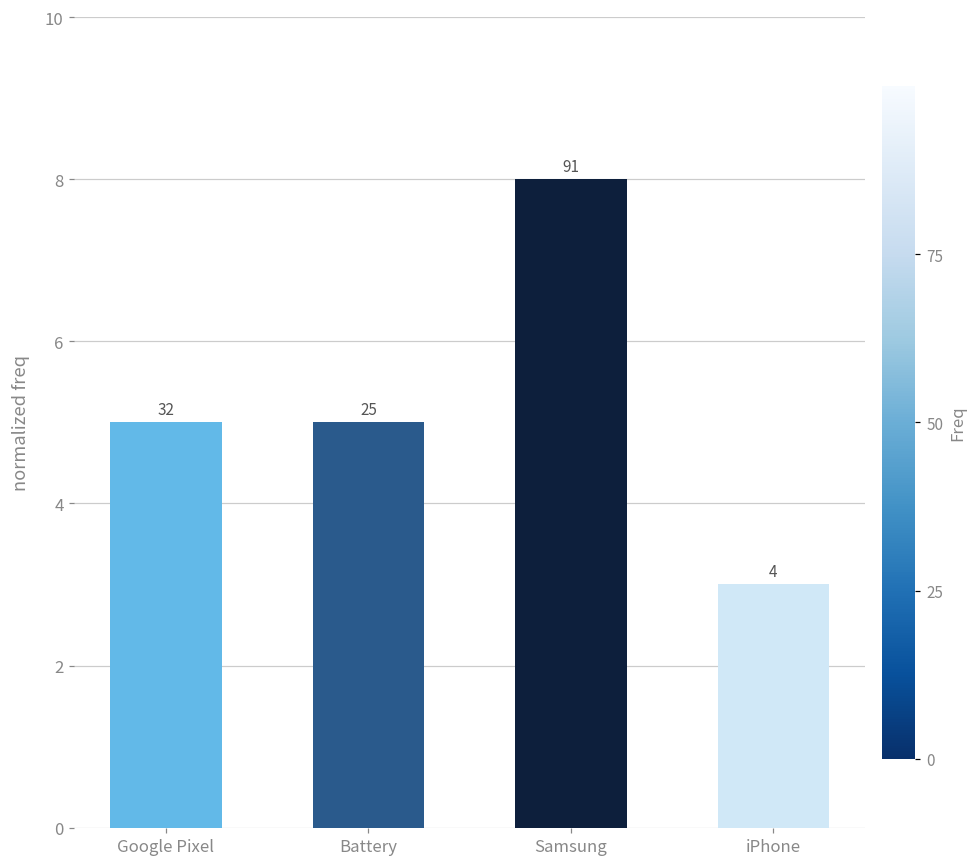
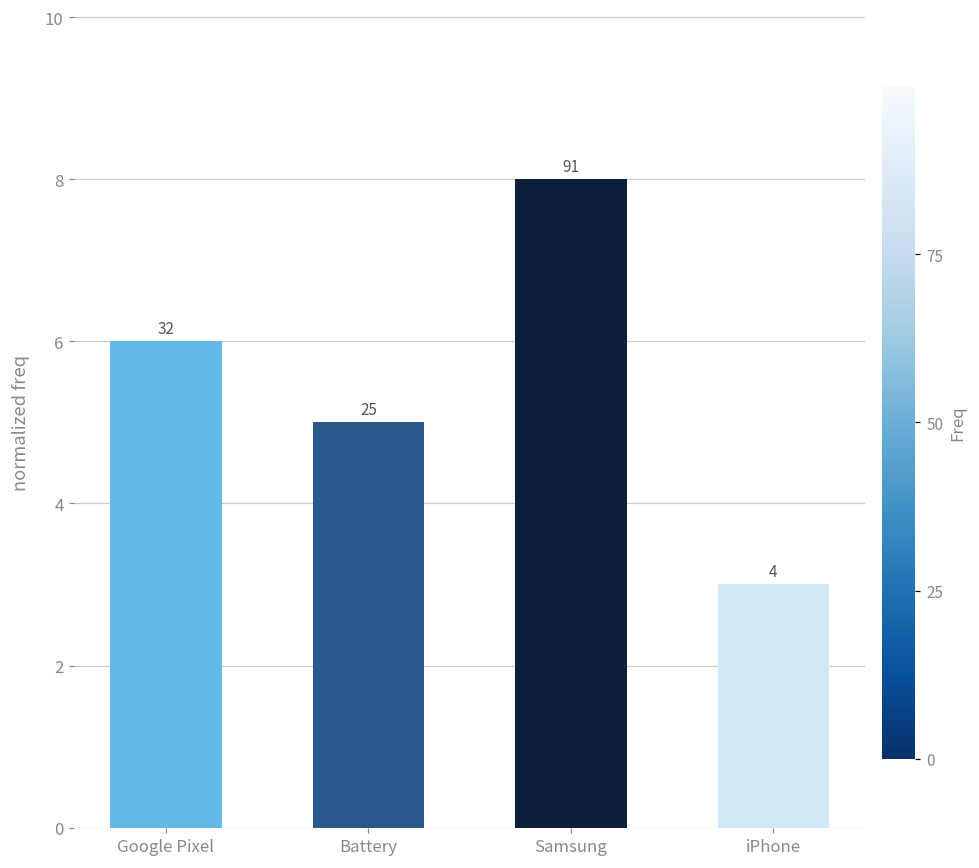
  {
-   "Google Pixel": 5
+   "Google Pixel": 6
  }
